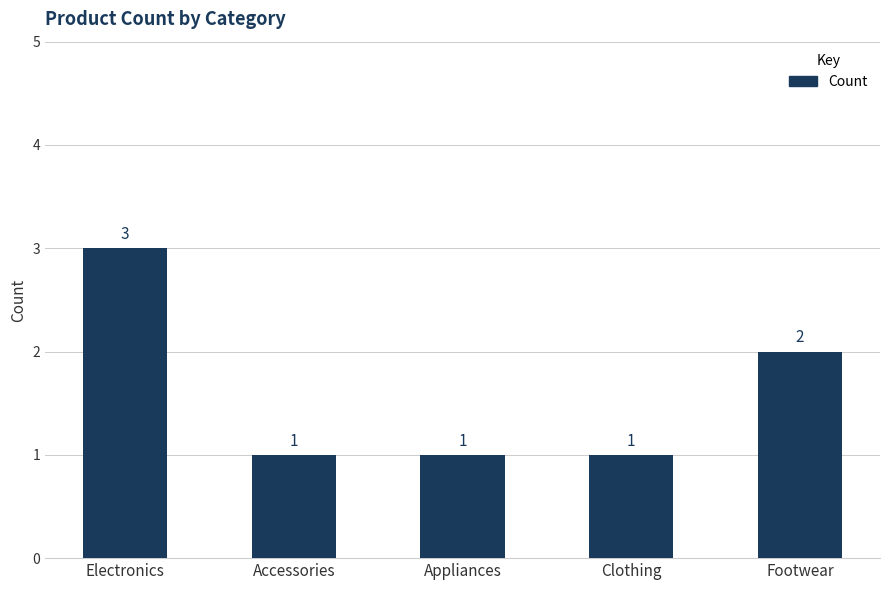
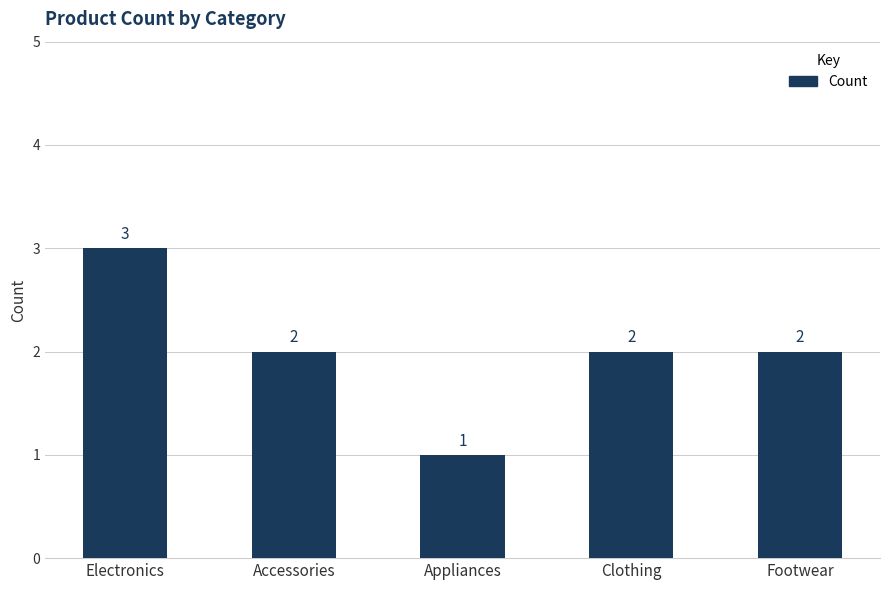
  {
    "Electronics": 3,
-   "Accessories": 1,
+   "Accessories": 2,
    "Appliances": 1,
-   "Clothing": 1,
+   "Clothing": 2,
    "Footwear": 2
  }
